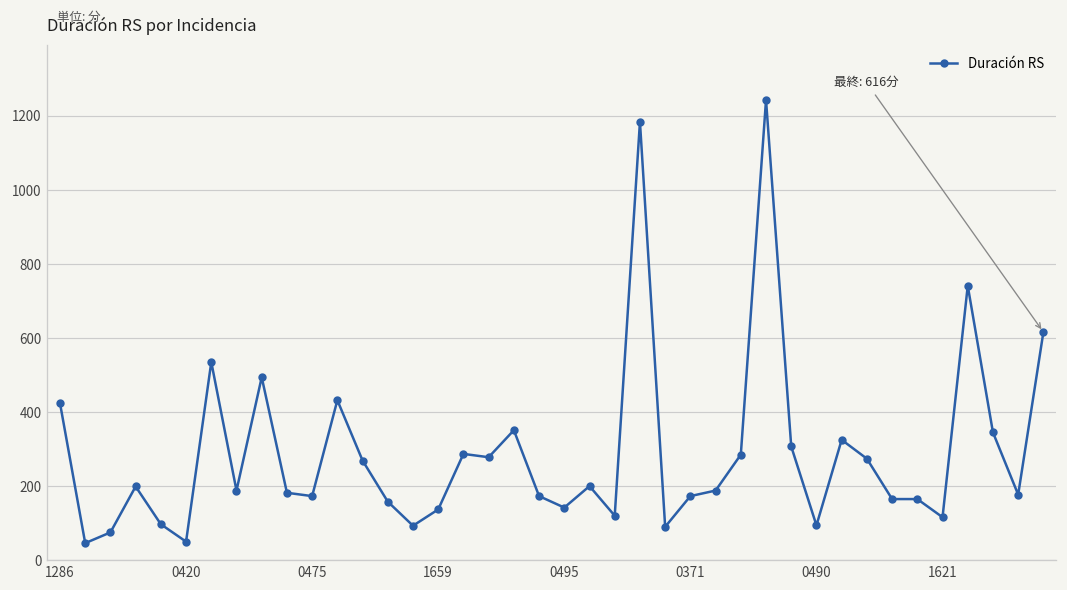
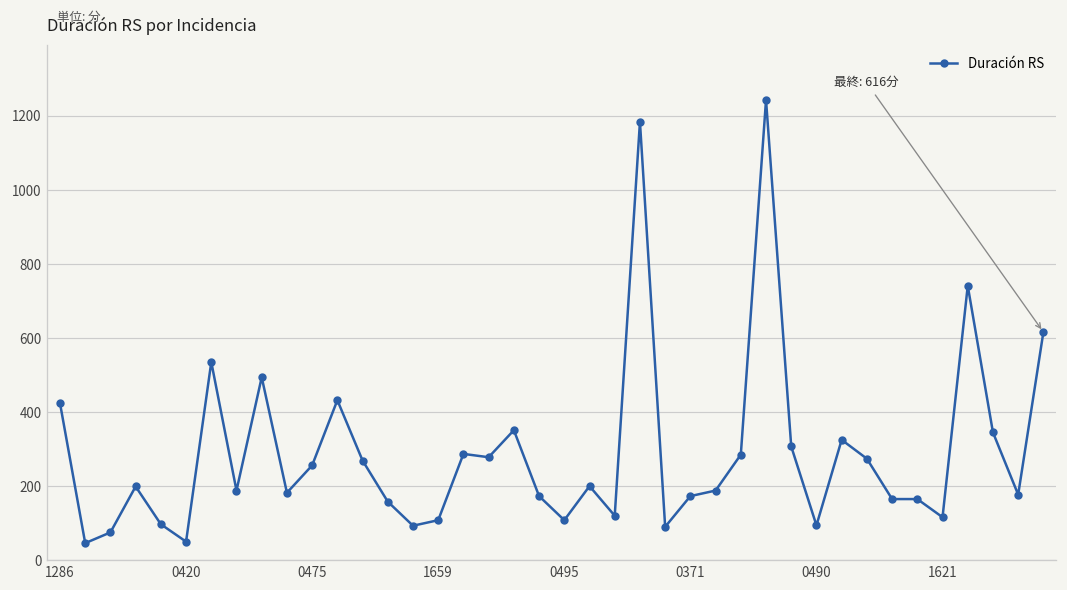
  {
    "1286": 420,
    "0420": 50,
-   "0475": 170,
-   "1659": 140,
-   "0495": 140,
+   "0475": 260,
+   "1659": 110,
+   "0495": 110,
    "0371": 170,
    "0490": 90,
    "1621": 120
  }
